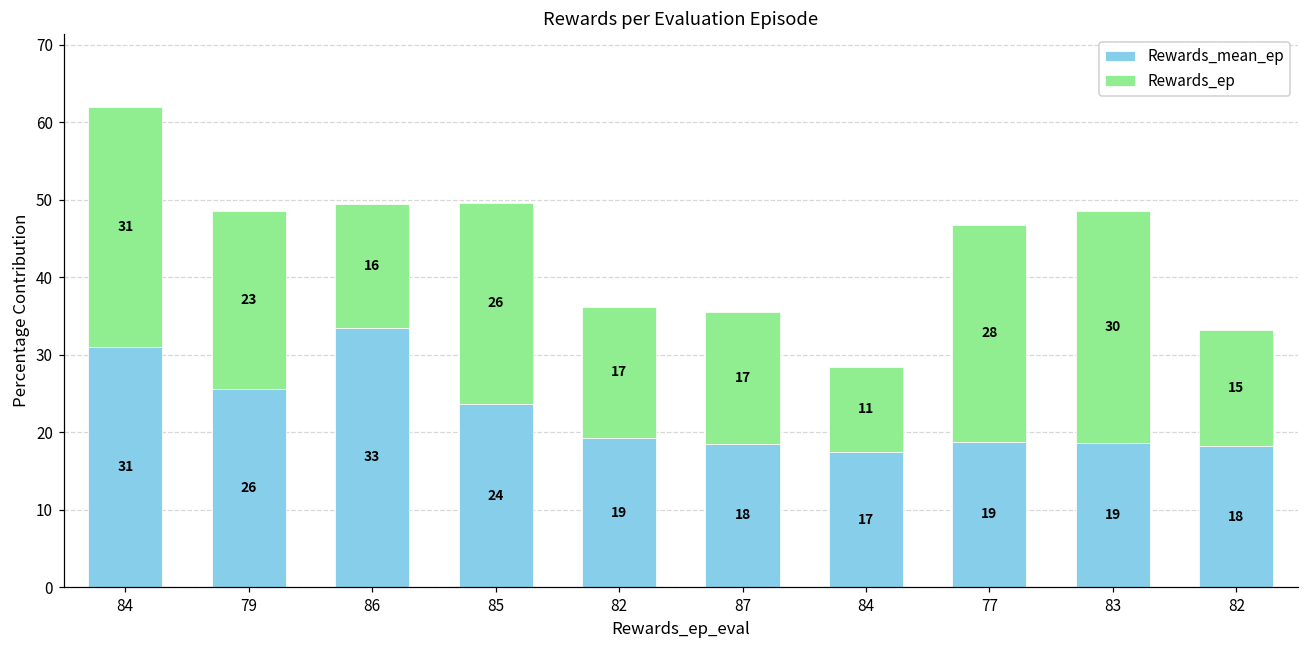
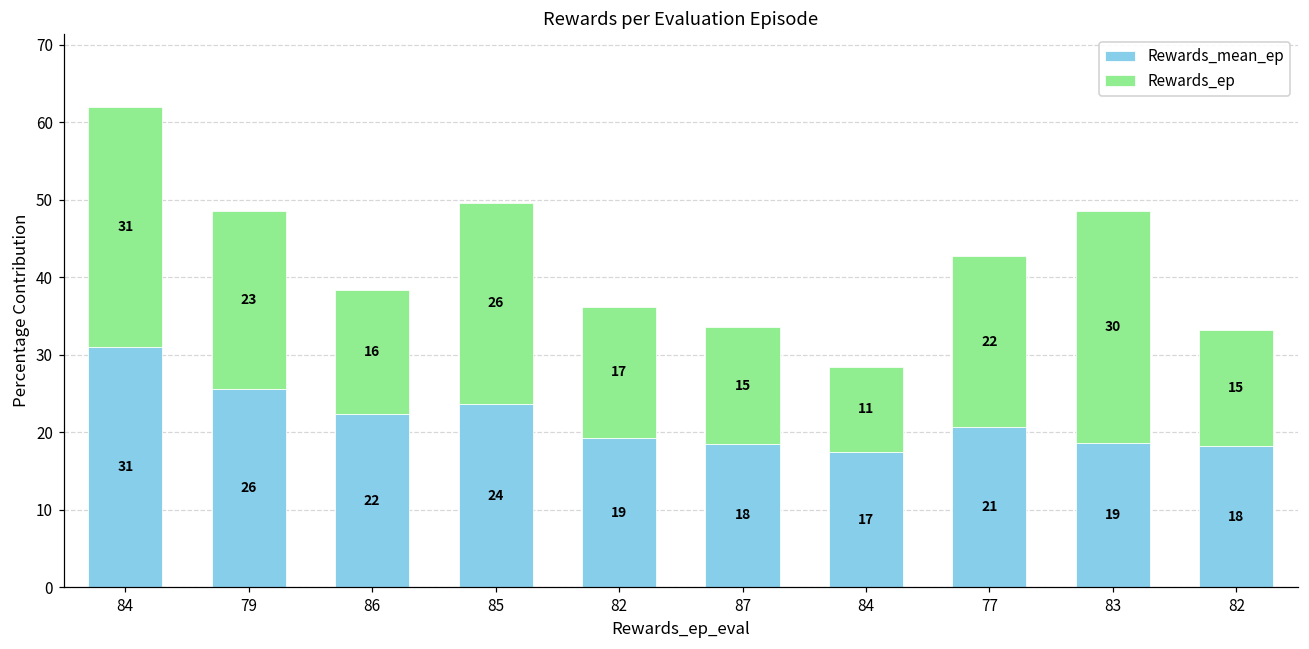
  {
    "Rewards_mean_ep": {
      "79": 26,
-     "86": 33,
+     "86": 22,
      "85": 24,
      "87": 18,
-     "77": 19,
+     "77": 21,
      "83": 19
    },
    "Rewards_ep": {
      "79": 23,
      "86": 16,
      "85": 26,
-     "87": 17,
-     "77": 28,
+     "87": 15,
+     "77": 22,
      "83": 30
    }
  }
